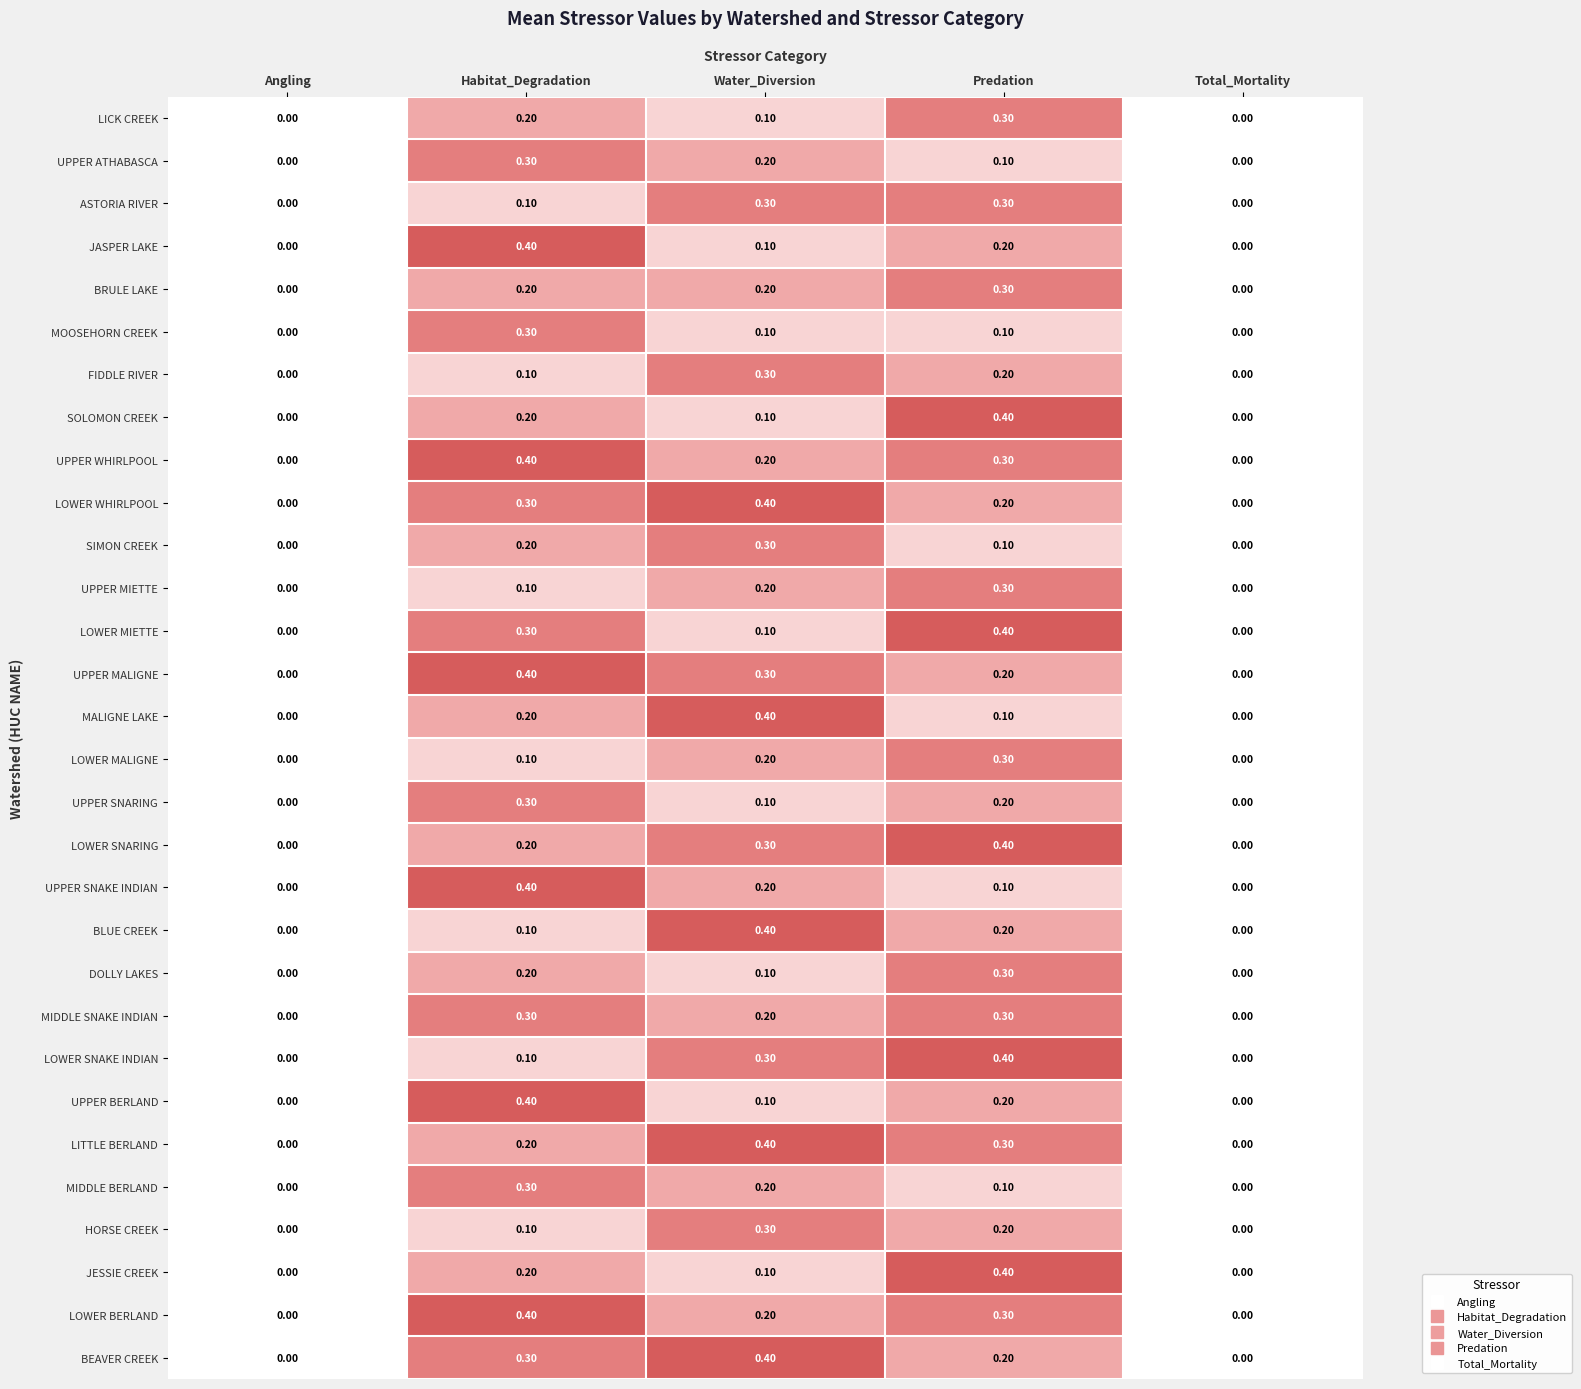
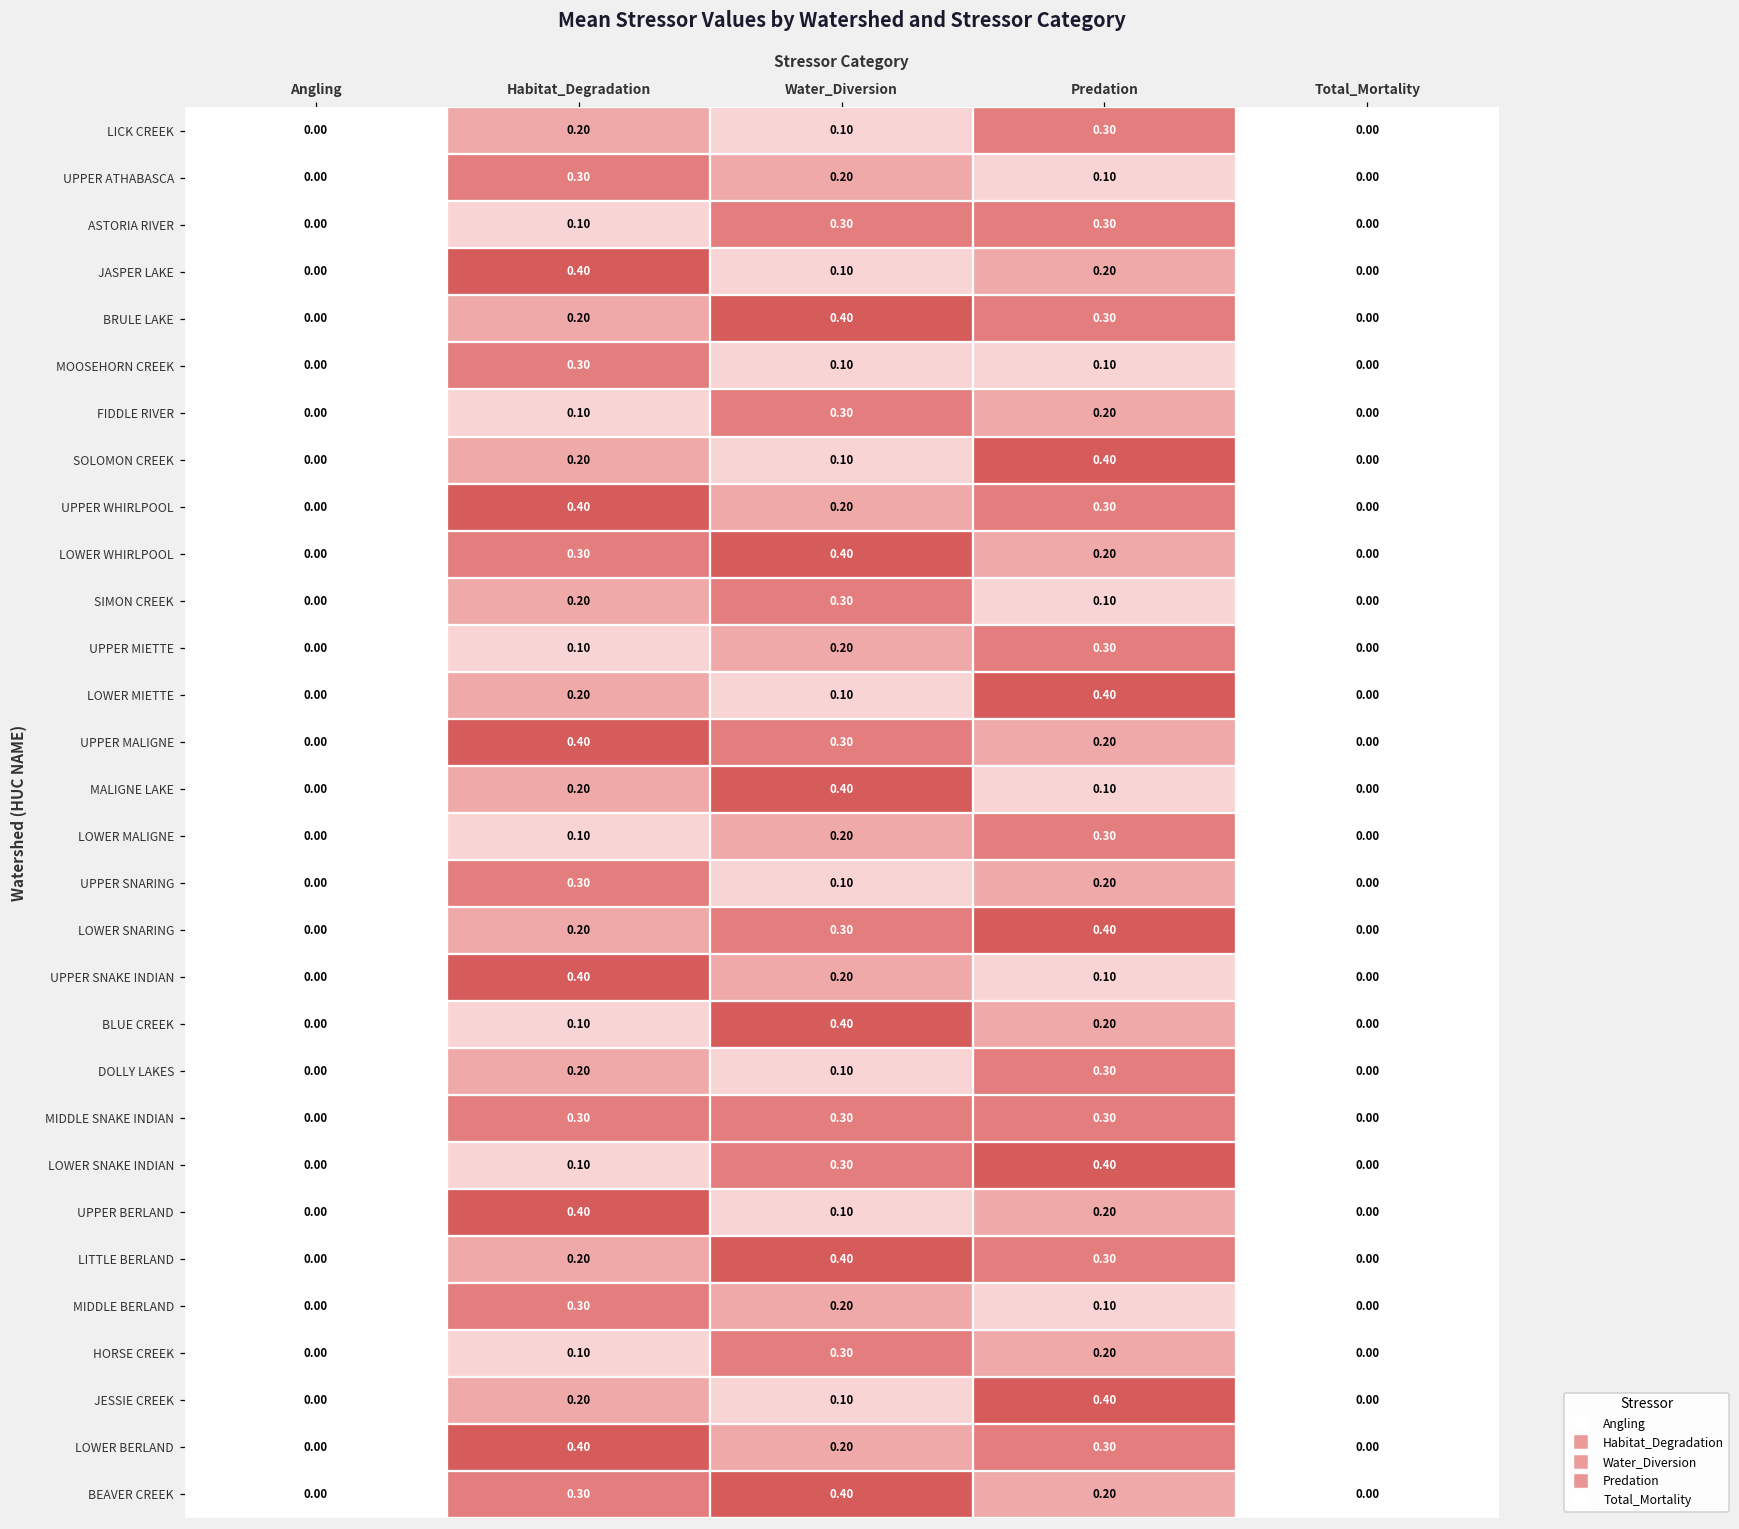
  {
    "LICK CREEK": {
      "Angling": 0.00,
      "Habitat_Degradation": 0.20,
      "Water_Diversion": 0.10,
      "Predation": 0.30,
      "Total_Mortality": 0.00
    },
    "UPPER ATHABASCA": {
      "Angling": 0.00,
      "Habitat_Degradation": 0.30,
      "Water_Diversion": 0.20,
      "Predation": 0.10,
      "Total_Mortality": 0.00
    },
    "ASTORIA RIVER": {
      "Angling": 0.00,
      "Habitat_Degradation": 0.10,
      "Water_Diversion": 0.30,
      "Predation": 0.30,
      "Total_Mortality": 0.00
    },
    "JASPER LAKE": {
      "Angling": 0.00,
      "Habitat_Degradation": 0.40,
      "Water_Diversion": 0.10,
      "Predation": 0.20,
      "Total_Mortality": 0.00
    },
    "BRULE LAKE": {
      "Angling": 0.00,
      "Habitat_Degradation": 0.20,
-     "Water_Diversion": 0.20,
+     "Water_Diversion": 0.40,
      "Predation": 0.30,
      "Total_Mortality": 0.00
    },
    "MOOSEHORN CREEK": {
      "Angling": 0.00,
      "Habitat_Degradation": 0.30,
      "Water_Diversion": 0.10,
      "Predation": 0.10,
      "Total_Mortality": 0.00
    },
    "FIDDLE RIVER": {
      "Angling": 0.00,
      "Habitat_Degradation": 0.10,
      "Water_Diversion": 0.30,
      "Predation": 0.20,
      "Total_Mortality": 0.00
    },
    "SOLOMON CREEK": {
      "Angling": 0.00,
      "Habitat_Degradation": 0.20,
      "Water_Diversion": 0.10,
      "Predation": 0.40,
      "Total_Mortality": 0.00
    },
    "UPPER WHIRLPOOL": {
      "Angling": 0.00,
      "Habitat_Degradation": 0.40,
      "Water_Diversion": 0.20,
      "Predation": 0.30,
      "Total_Mortality": 0.00
    },
    "LOWER WHIRLPOOL": {
      "Angling": 0.00,
      "Habitat_Degradation": 0.30,
      "Water_Diversion": 0.40,
      "Predation": 0.20,
      "Total_Mortality": 0.00
    },
    "SIMON CREEK": {
      "Angling": 0.00,
      "Habitat_Degradation": 0.20,
      "Water_Diversion": 0.30,
      "Predation": 0.10,
      "Total_Mortality": 0.00
    },
    "UPPER MIETTE": {
      "Angling": 0.00,
      "Habitat_Degradation": 0.10,
      "Water_Diversion": 0.20,
      "Predation": 0.30,
      "Total_Mortality": 0.00
    },
    "LOWER MIETTE": {
      "Angling": 0.00,
-     "Habitat_Degradation": 0.30,
+     "Habitat_Degradation": 0.20,
      "Water_Diversion": 0.10,
      "Predation": 0.40,
      "Total_Mortality": 0.00
    },
    "UPPER MALIGNE": {
      "Angling": 0.00,
      "Habitat_Degradation": 0.40,
      "Water_Diversion": 0.30,
      "Predation": 0.20,
      "Total_Mortality": 0.00
    },
    "MALIGNE LAKE": {
      "Angling": 0.00,
      "Habitat_Degradation": 0.20,
      "Water_Diversion": 0.40,
      "Predation": 0.10,
      "Total_Mortality": 0.00
    },
    "LOWER MALIGNE": {
      "Angling": 0.00,
      "Habitat_Degradation": 0.10,
      "Water_Diversion": 0.20,
      "Predation": 0.30,
      "Total_Mortality": 0.00
    },
    "UPPER SNARING": {
      "Angling": 0.00,
      "Habitat_Degradation": 0.30,
      "Water_Diversion": 0.10,
      "Predation": 0.20,
      "Total_Mortality": 0.00
    },
    "LOWER SNARING": {
      "Angling": 0.00,
      "Habitat_Degradation": 0.20,
      "Water_Diversion": 0.30,
      "Predation": 0.40,
      "Total_Mortality": 0.00
    },
    "UPPER SNAKE INDIAN": {
      "Angling": 0.00,
      "Habitat_Degradation": 0.40,
      "Water_Diversion": 0.20,
      "Predation": 0.10,
      "Total_Mortality": 0.00
    },
    "BLUE CREEK": {
      "Angling": 0.00,
      "Habitat_Degradation": 0.10,
      "Water_Diversion": 0.40,
      "Predation": 0.20,
      "Total_Mortality": 0.00
    },
    "DOLLY LAKES": {
      "Angling": 0.00,
      "Habitat_Degradation": 0.20,
      "Water_Diversion": 0.10,
      "Predation": 0.30,
      "Total_Mortality": 0.00
    },
    "MIDDLE SNAKE INDIAN": {
      "Angling": 0.00,
      "Habitat_Degradation": 0.30,
-     "Water_Diversion": 0.20,
+     "Water_Diversion": 0.30,
      "Predation": 0.30,
      "Total_Mortality": 0.00
    },
    "LOWER SNAKE INDIAN": {
      "Angling": 0.00,
      "Habitat_Degradation": 0.10,
      "Water_Diversion": 0.30,
      "Predation": 0.40,
      "Total_Mortality": 0.00
    },
    "UPPER BERLAND": {
      "Angling": 0.00,
      "Habitat_Degradation": 0.40,
      "Water_Diversion": 0.10,
      "Predation": 0.20,
      "Total_Mortality": 0.00
    },
    "LITTLE BERLAND": {
      "Angling": 0.00,
      "Habitat_Degradation": 0.20,
      "Water_Diversion": 0.40,
      "Predation": 0.30,
      "Total_Mortality": 0.00
    },
    "MIDDLE BERLAND": {
      "Angling": 0.00,
      "Habitat_Degradation": 0.30,
      "Water_Diversion": 0.20,
      "Predation": 0.10,
      "Total_Mortality": 0.00
    },
    "HORSE CREEK": {
      "Angling": 0.00,
      "Habitat_Degradation": 0.10,
      "Water_Diversion": 0.30,
      "Predation": 0.20,
      "Total_Mortality": 0.00
    },
    "JESSIE CREEK": {
      "Angling": 0.00,
      "Habitat_Degradation": 0.20,
      "Water_Diversion": 0.10,
      "Predation": 0.40,
      "Total_Mortality": 0.00
    },
    "LOWER BERLAND": {
      "Angling": 0.00,
      "Habitat_Degradation": 0.40,
      "Water_Diversion": 0.20,
      "Predation": 0.30,
      "Total_Mortality": 0.00
    },
    "BEAVER CREEK": {
      "Angling": 0.00,
      "Habitat_Degradation": 0.30,
      "Water_Diversion": 0.40,
      "Predation": 0.20,
      "Total_Mortality": 0.00
    }
  }
